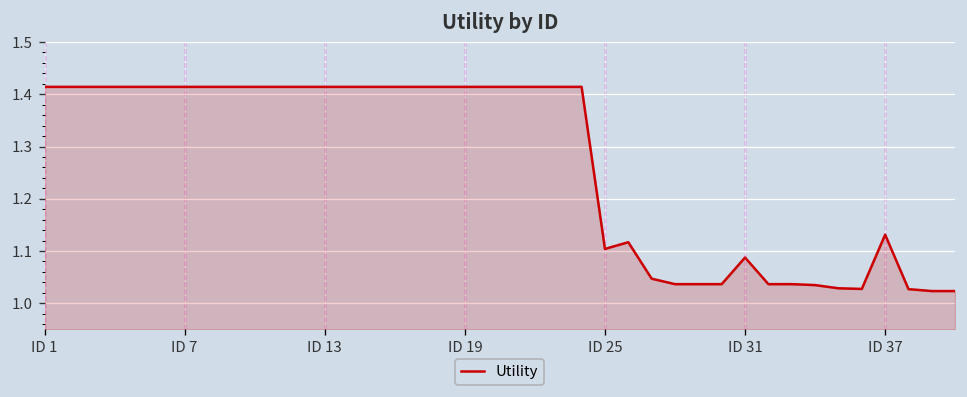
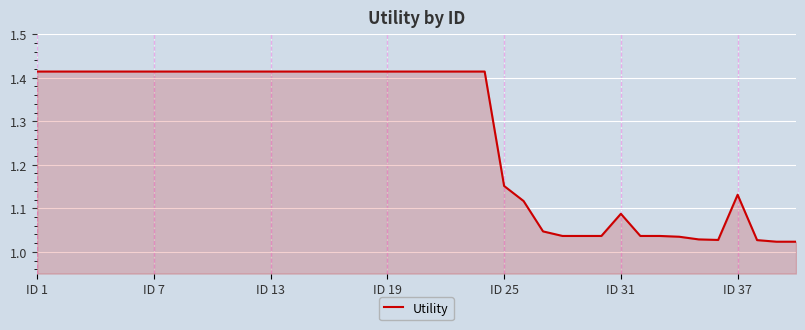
  {
    "ID 1": 1.41,
    "ID 7": 1.41,
    "ID 13": 1.41,
    "ID 19": 1.41,
-   "ID 25": 1.10,
+   "ID 25": 1.15,
    "ID 31": 1.09,
    "ID 37": 1.13
  }
